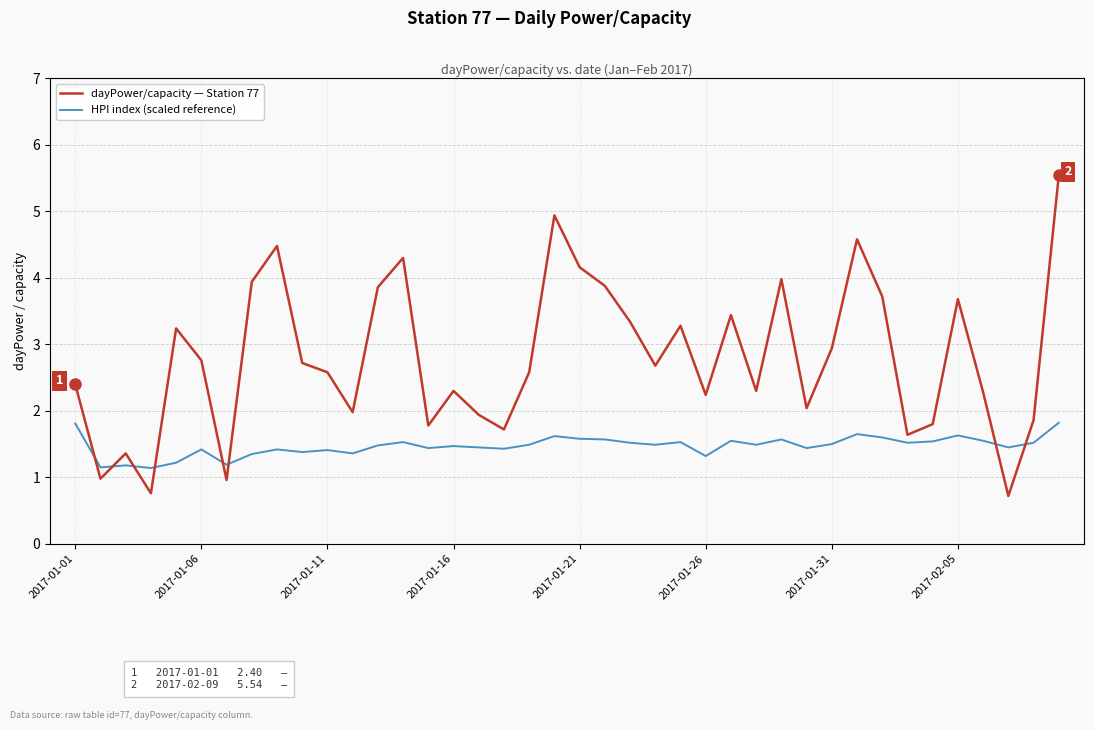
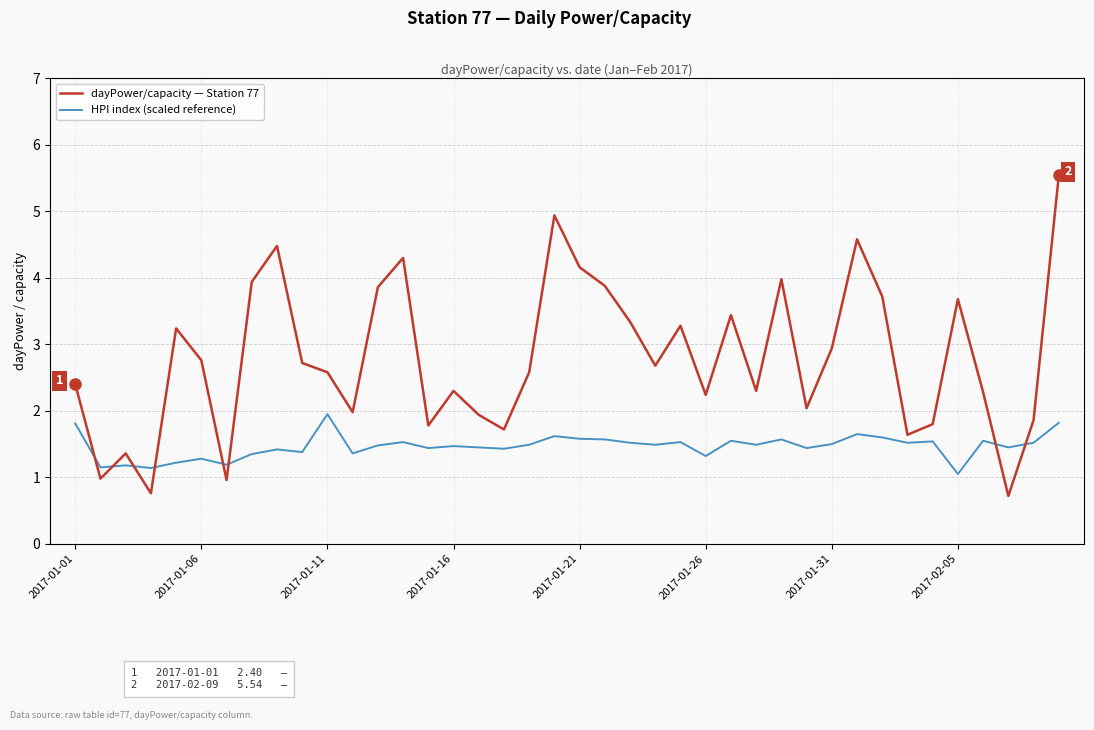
  {
    "HPI index (scaled reference)": {
      "2017-01-01": 1.8,
-     "2017-01-06": 1.4,
-     "2017-01-11": 1.4,
+     "2017-01-06": 1.3,
+     "2017-01-11": 2.0,
      "2017-01-16": 1.5,
      "2017-01-21": 1.6,
      "2017-01-26": 1.3,
      "2017-01-31": 1.5,
-     "2017-02-05": 1.6
+     "2017-02-05": 1.1
    }
  }
